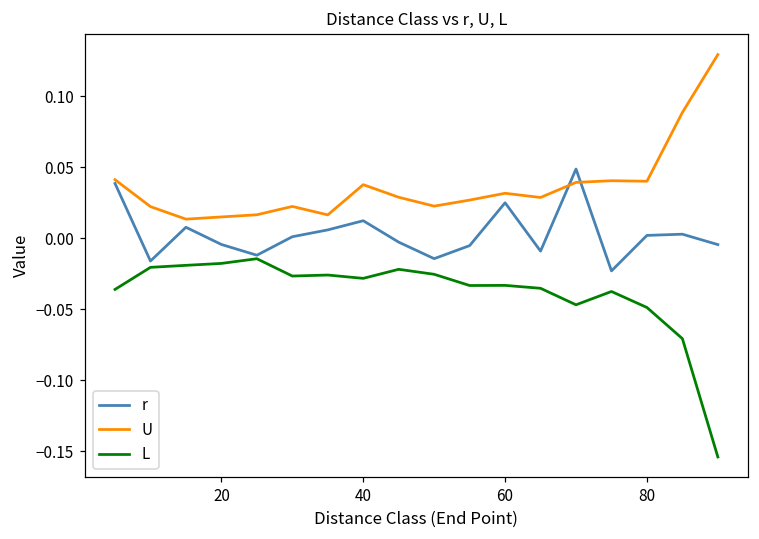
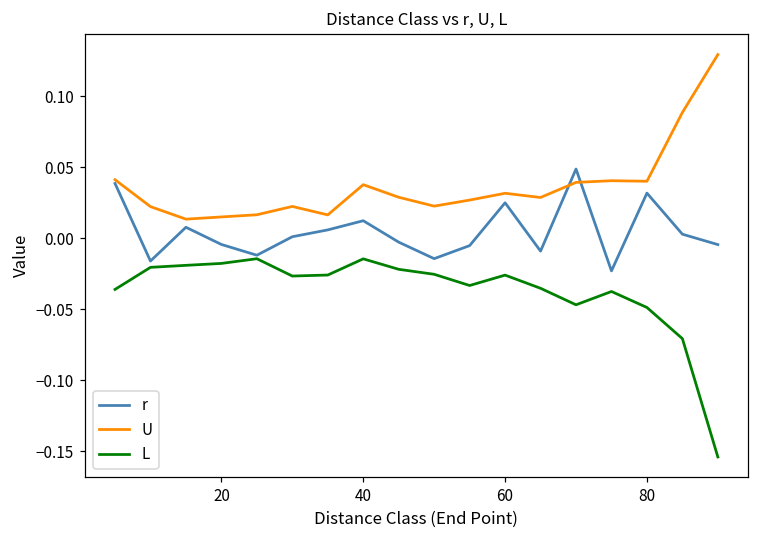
  {
    "r": {
      "20": -0.004,
      "40": 0.012,
      "60": 0.025,
-     "80": 0.002
+     "80": 0.032
    },
    "U": {
      "20": 0.015,
      "40": 0.038,
      "60": 0.032,
      "80": 0.040
    },
    "L": {
      "20": -0.018,
-     "40": -0.028,
-     "60": -0.033,
+     "40": -0.014,
+     "60": -0.026,
      "80": -0.049
    }
  }
